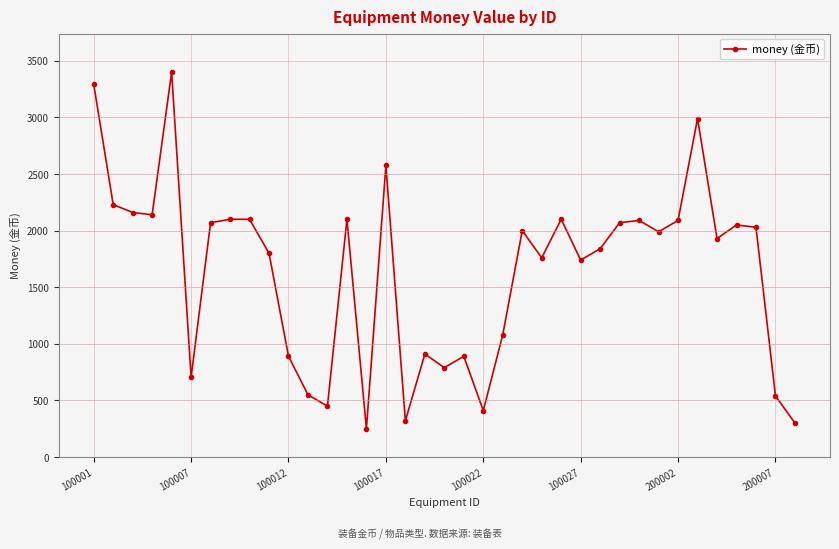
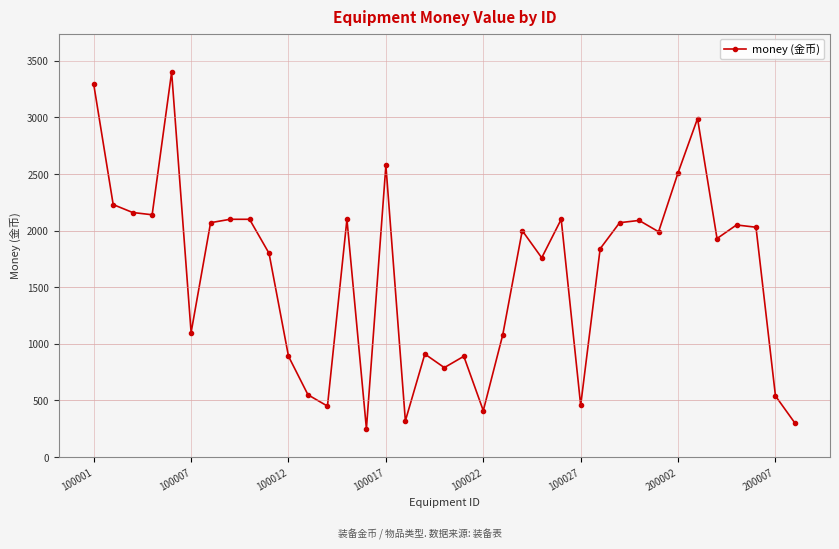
  {
    "100001": 3290,
-   "100007": 710,
+   "100007": 1100,
    "100012": 890,
    "100017": 2580,
    "100022": 410,
-   "100027": 1740,
-   "200002": 2090,
+   "100027": 460,
+   "200002": 2510,
    "200007": 540
  }
